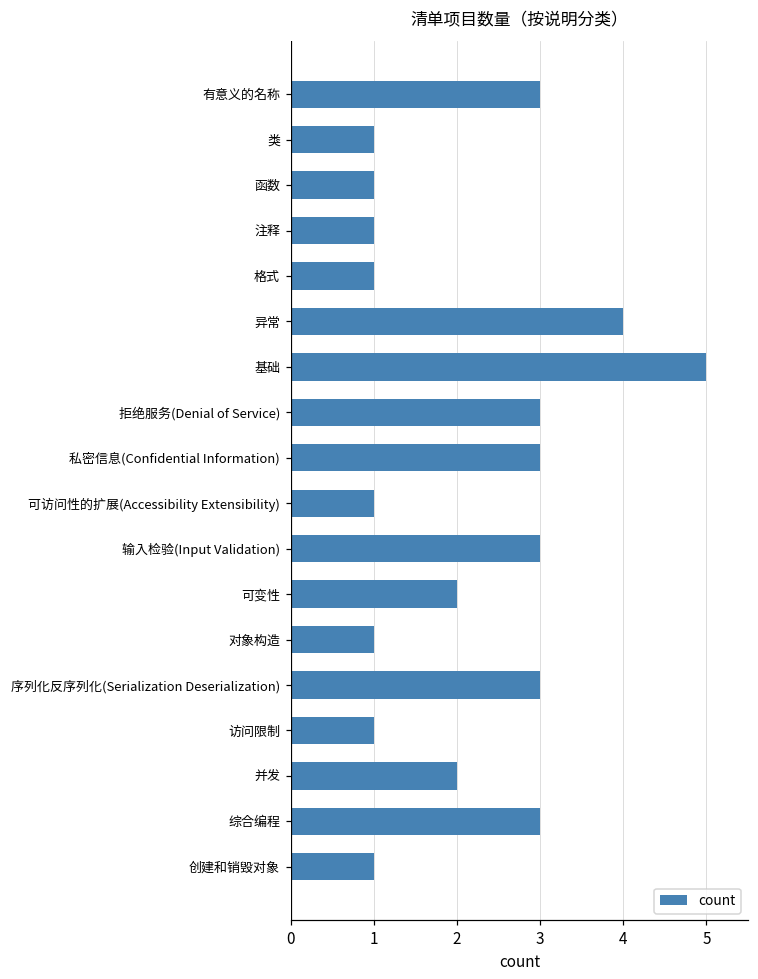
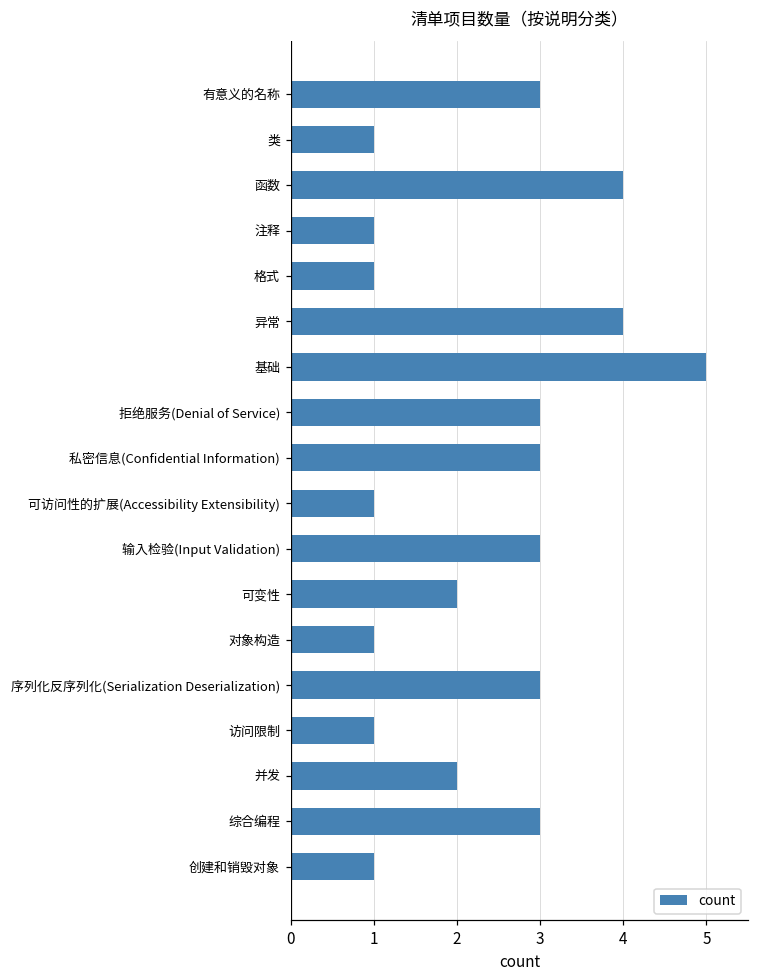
  {
    "有意义的名称": 3,
    "类": 1,
-   "函数": 1,
+   "函数": 4,
    "注释": 1,
    "格式": 1,
    "异常": 4,
    "基础": 5,
    "拒绝服务(Denial of Service)": 3,
    "私密信息(Confidential Information)": 3,
    "可访问性的扩展(Accessibility Extensibility)": 1,
    "输入检验(Input Validation)": 3,
    "可变性": 2,
    "对象构造": 1,
    "序列化反序列化(Serialization Deserialization)": 3,
    "访问限制": 1,
    "并发": 2,
    "综合编程": 3,
    "创建和销毁对象": 1
  }
